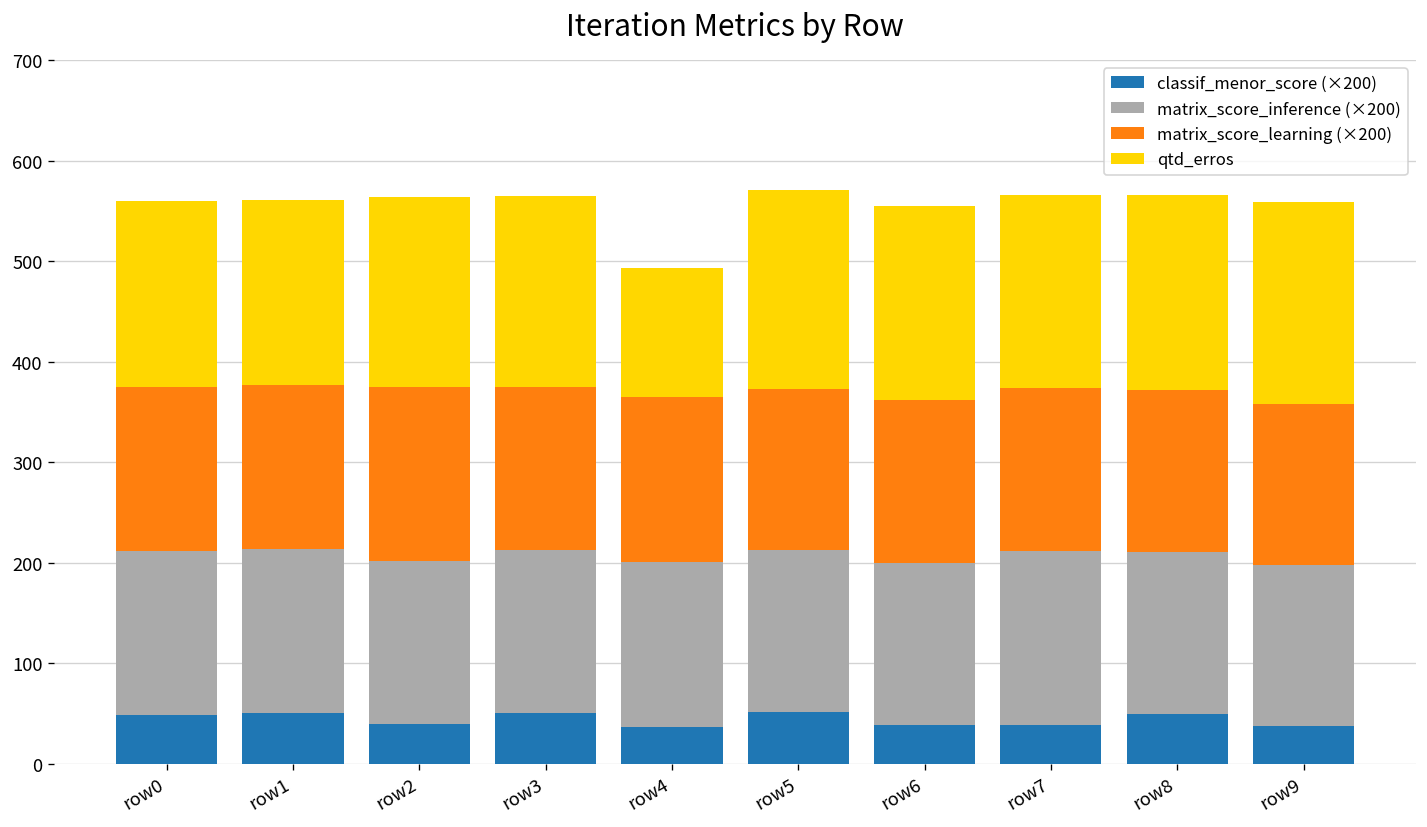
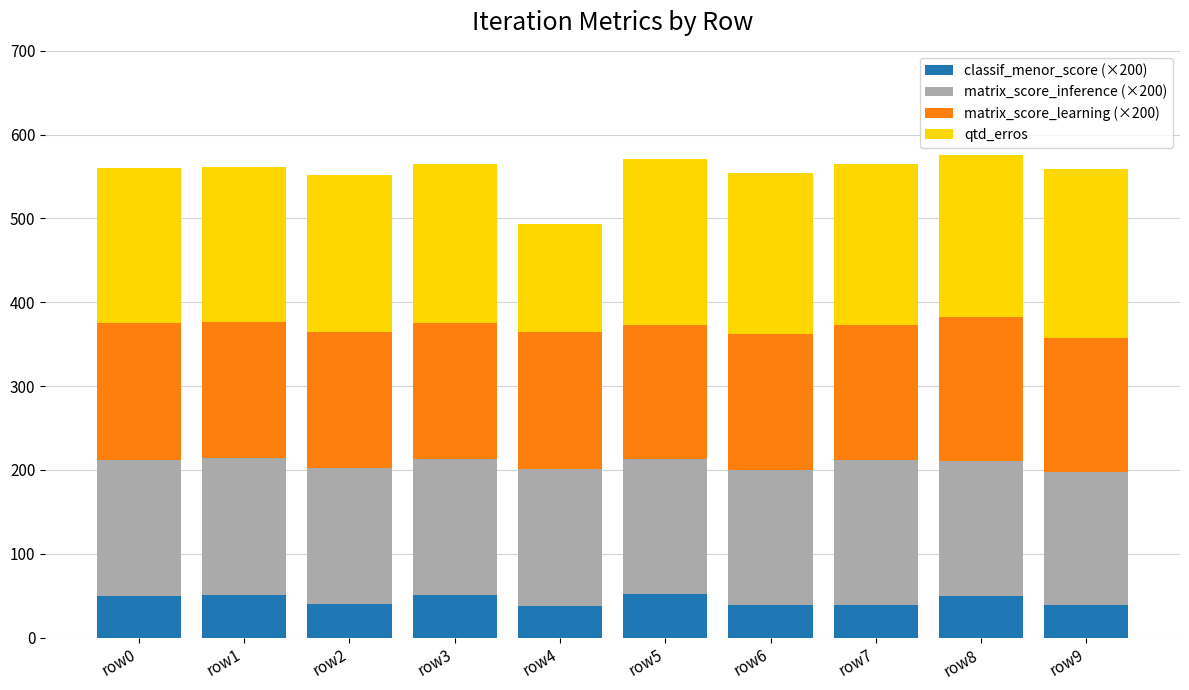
  {
    "classif_menor_score (×200)": {
      "row0": 50,
      "row1": 50,
      "row2": 40,
      "row3": 50,
      "row4": 40,
      "row5": 50,
      "row6": 40,
      "row7": 40,
      "row8": 50,
      "row9": 40
    },
    "matrix_score_inference (×200)": {
      "row0": 160,
      "row1": 160,
      "row2": 160,
      "row3": 160,
      "row4": 160,
      "row5": 160,
      "row6": 160,
      "row7": 170,
      "row8": 160,
      "row9": 160
    },
    "matrix_score_learning (×200)": {
      "row0": 160,
      "row1": 160,
-     "row2": 170,
+     "row2": 160,
      "row3": 160,
      "row4": 160,
      "row5": 160,
      "row6": 160,
      "row7": 160,
-     "row8": 160,
+     "row8": 170,
      "row9": 160
    },
    "qtd_erros": {
      "row0": 190,
      "row1": 180,
      "row2": 190,
      "row3": 190,
      "row4": 130,
      "row5": 200,
      "row6": 190,
      "row7": 190,
      "row8": 190,
      "row9": 200
    }
  }
